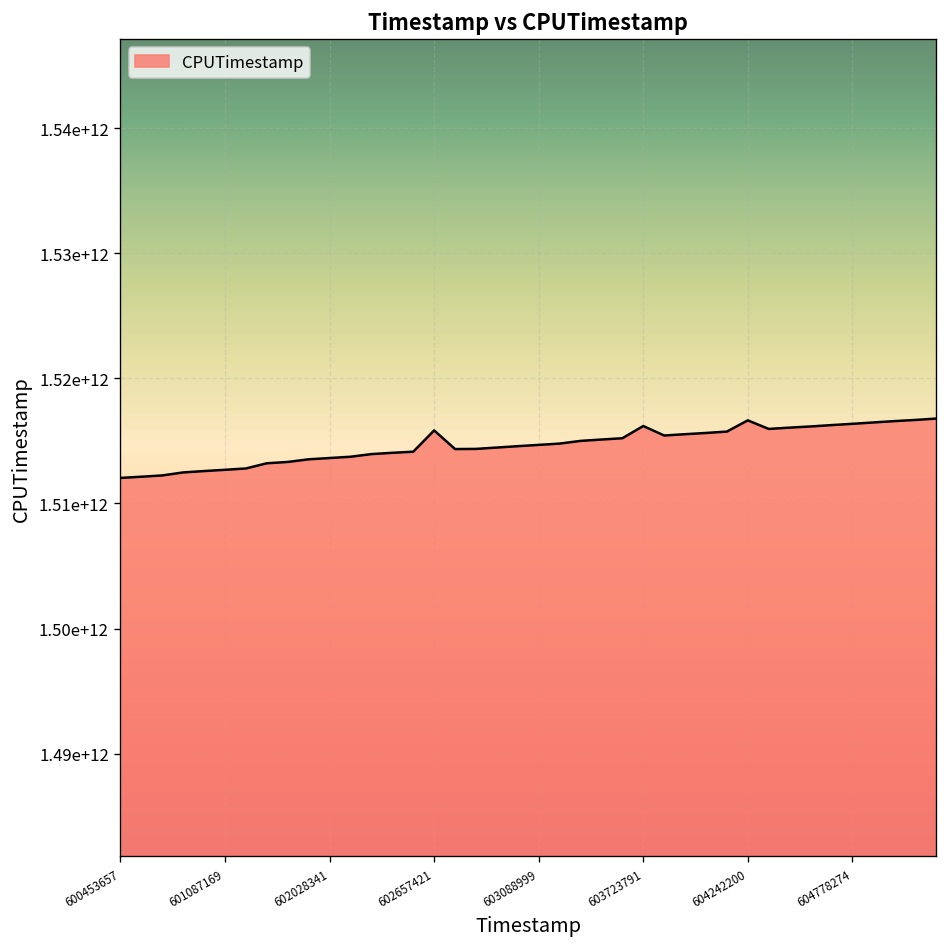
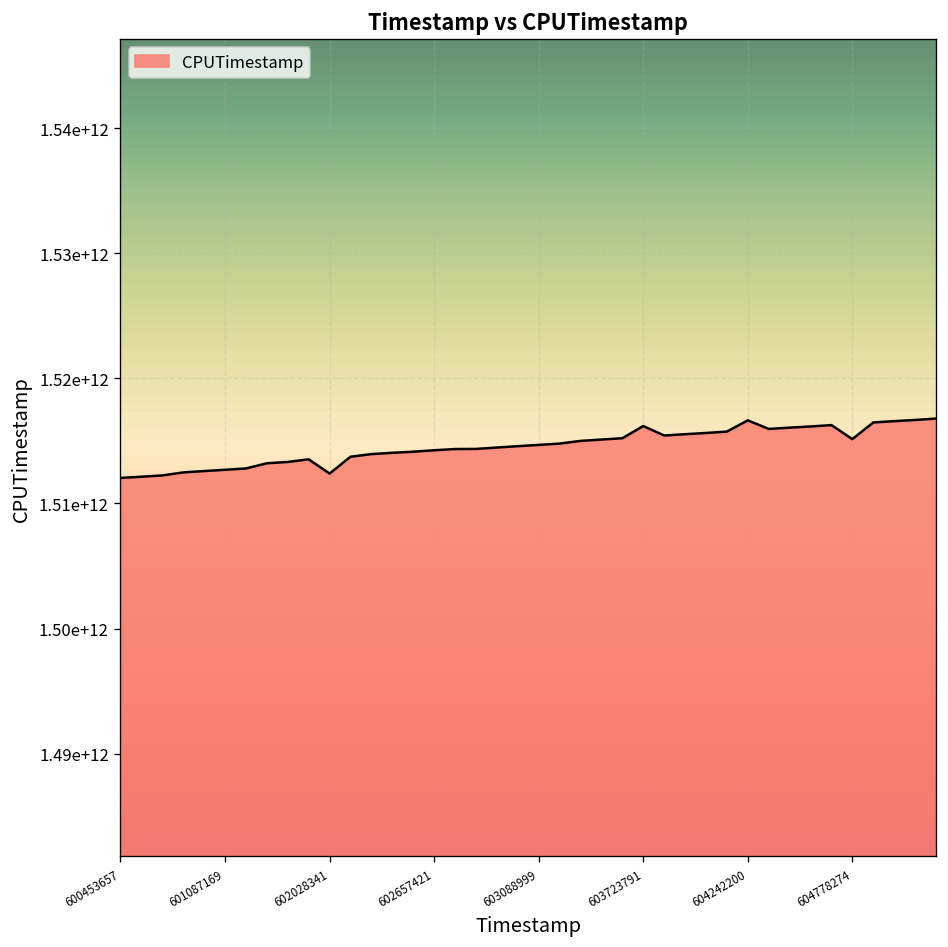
  {
    "600453657": 1512000000000,
    "601087169": 1512700000000,
-   "602028341": 1513600000000,
-   "602657421": 1515800000000,
+   "602028341": 1512400000000,
+   "602657421": 1514300000000,
    "603088999": 1514700000000,
    "603723791": 1516200000000,
    "604242200": 1516600000000,
-   "604778274": 1516400000000
+   "604778274": 1515100000000
  }
